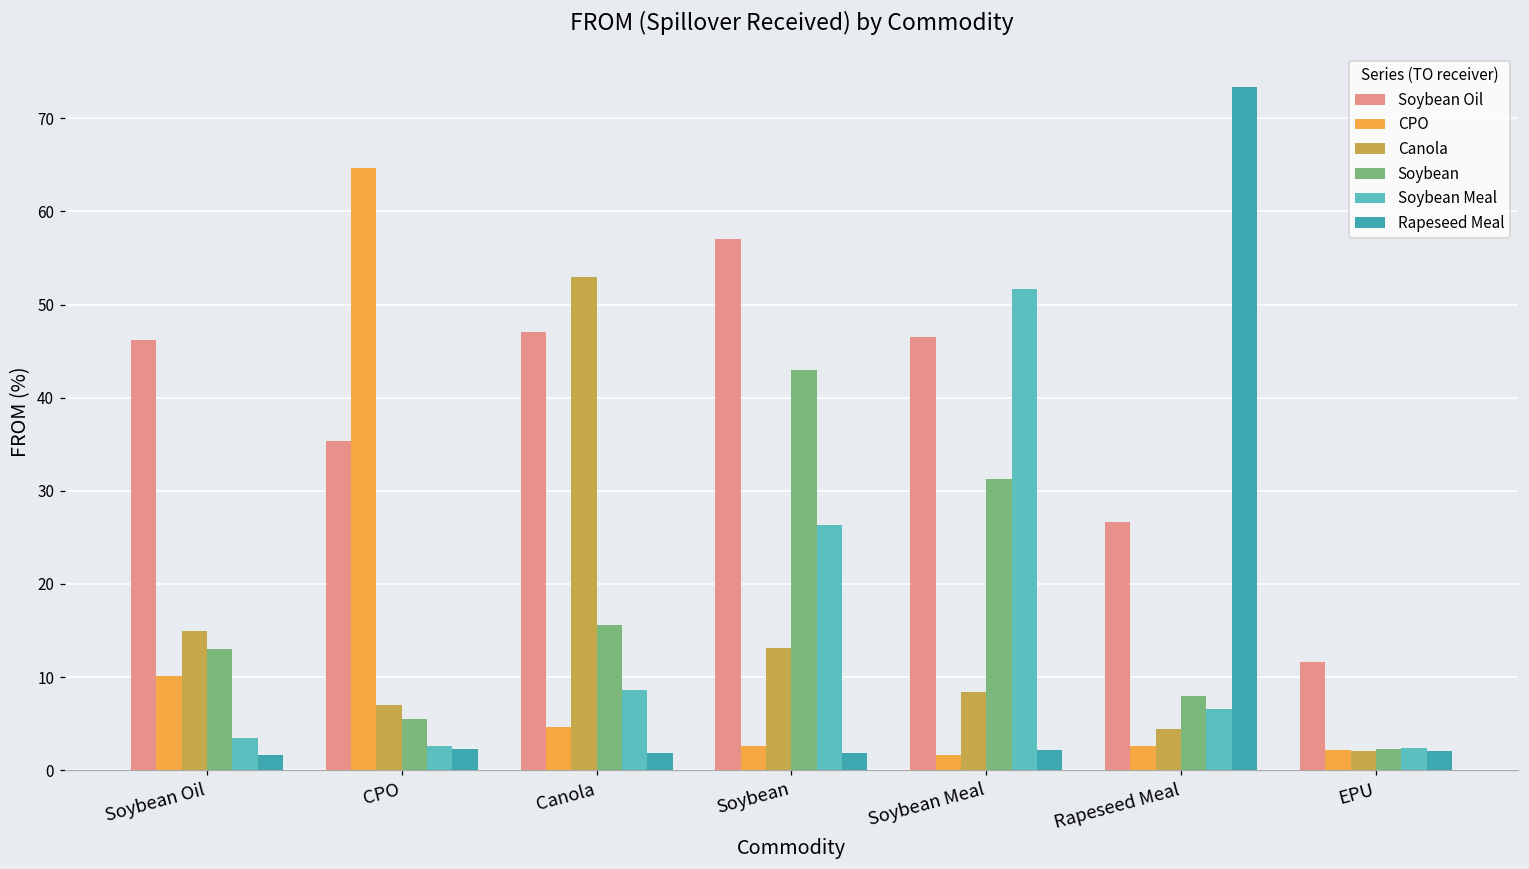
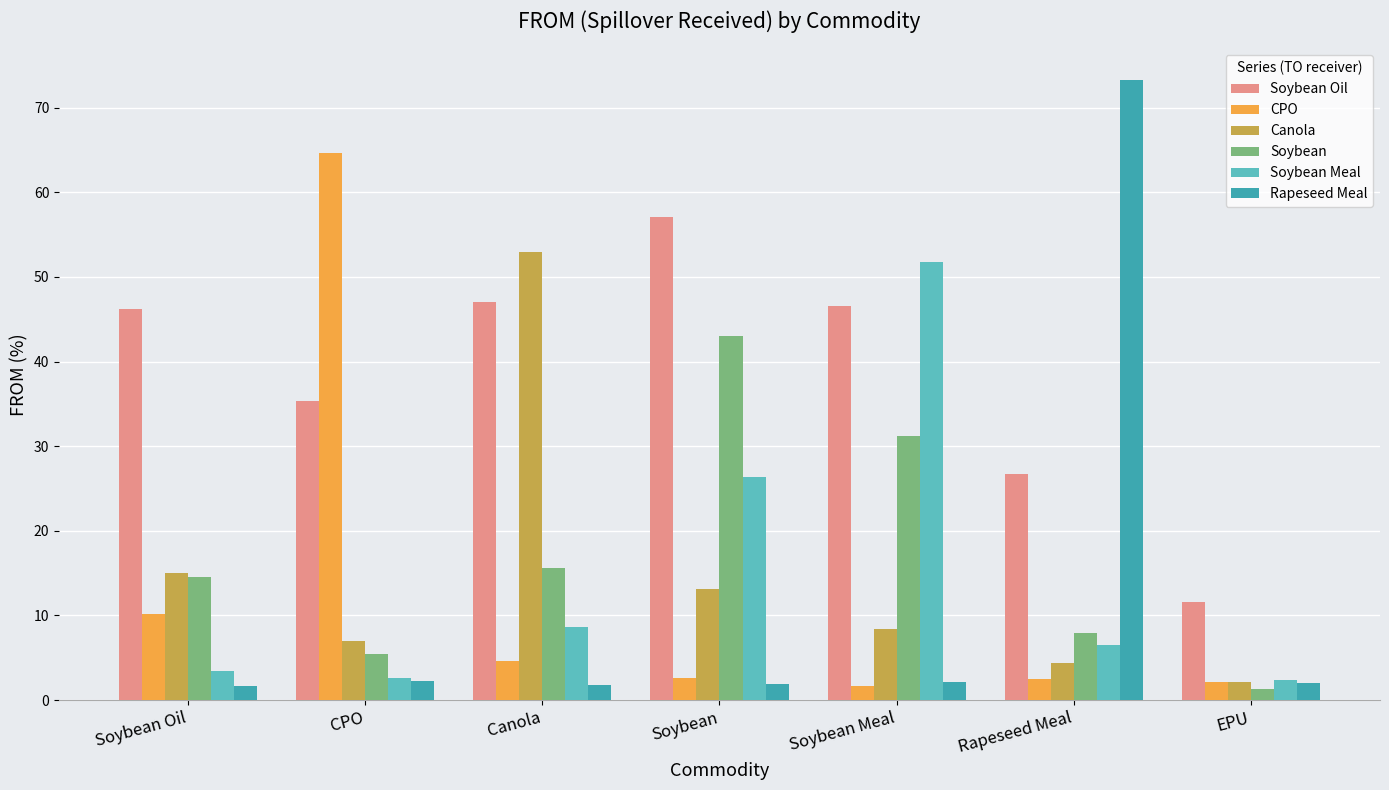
  {
    "Soybean Oil": {
      "Soybean Oil": 46,
      "CPO": 35,
      "Canola": 47,
      "Soybean": 57,
      "Soybean Meal": 47,
      "Rapeseed Meal": 27,
      "EPU": 12
    },
    "Soybean": {
-     "Soybean Oil": 13,
+     "Soybean Oil": 15,
      "CPO": 5,
      "Canola": 16,
      "Soybean": 43,
      "Soybean Meal": 31,
      "Rapeseed Meal": 8,
-     "EPU": 2
+     "EPU": 1
    }
  }
